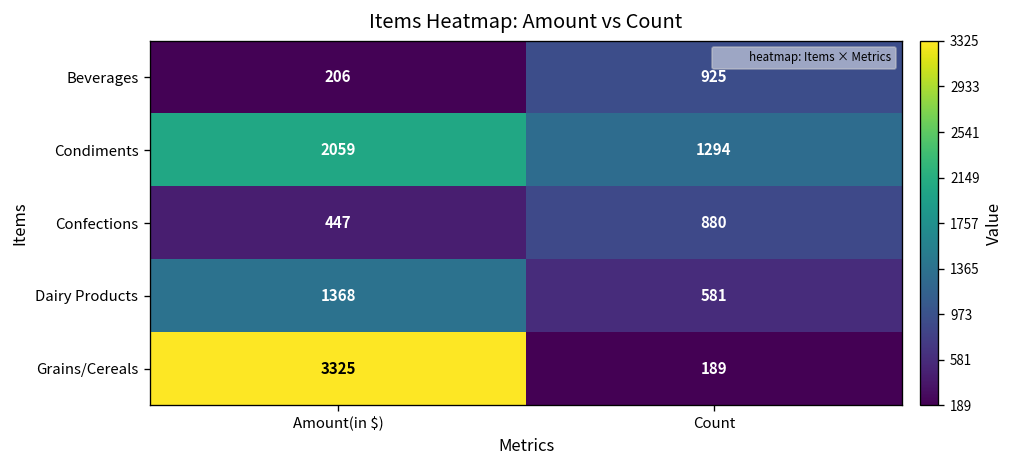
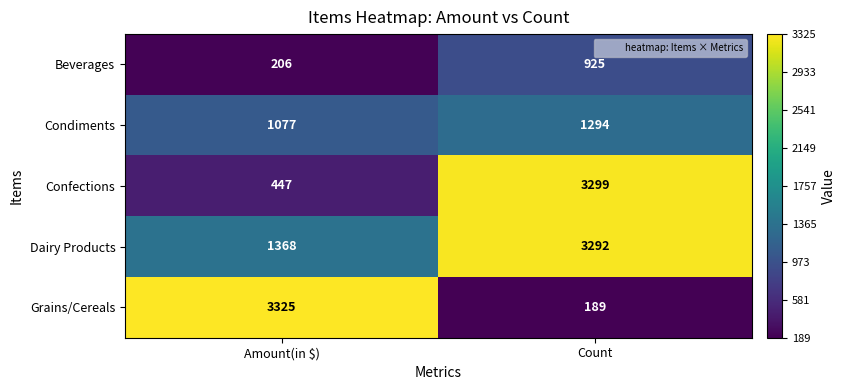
  {
    "Beverages": {
      "Amount(in $)": 206,
      "Count": 925
    },
    "Condiments": {
-     "Amount(in $)": 2059,
+     "Amount(in $)": 1077,
      "Count": 1294
    },
    "Confections": {
      "Amount(in $)": 447,
-     "Count": 880
+     "Count": 3299
    },
    "Dairy Products": {
      "Amount(in $)": 1368,
-     "Count": 581
+     "Count": 3292
    },
    "Grains/Cereals": {
      "Amount(in $)": 3325,
      "Count": 189
    }
  }
